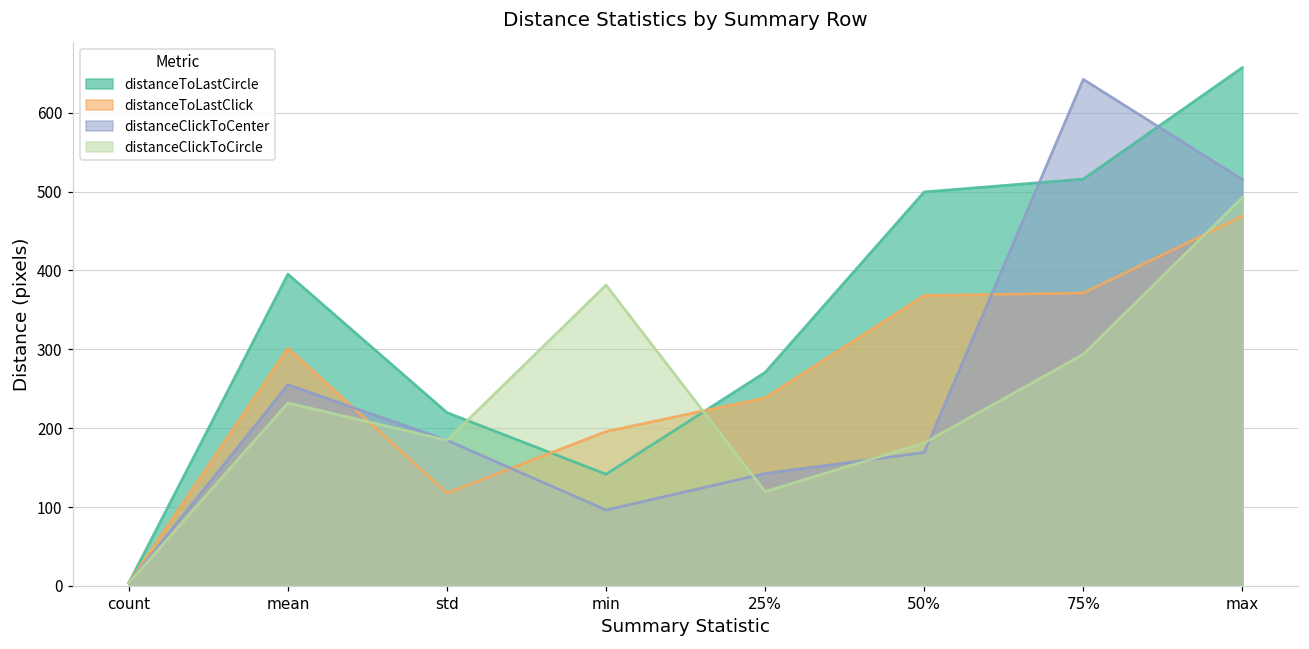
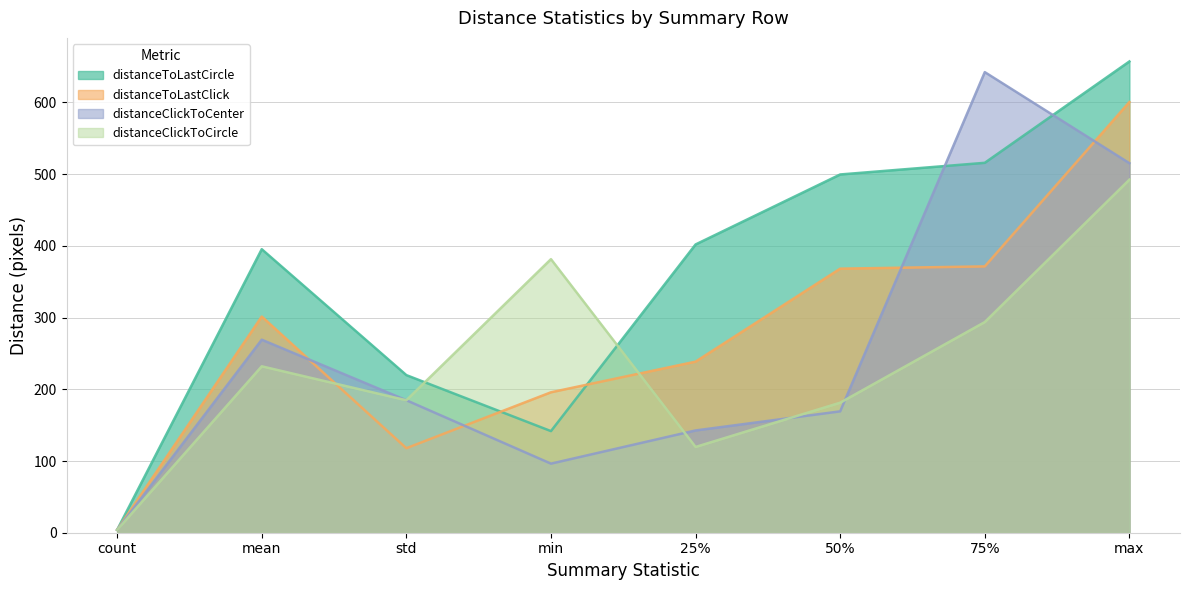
  {
    "distanceToLastCircle": {
      "mean": 400,
      "std": 220,
      "min": 140,
-     "25%": 270,
+     "25%": 400,
      "50%": 500,
      "75%": 520,
      "max": 660
    },
    "distanceToLastClick": {
      "mean": 300,
      "std": 120,
      "min": 200,
      "25%": 240,
      "50%": 370,
      "75%": 370,
-     "max": 470
+     "max": 600
    },
    "distanceClickToCenter": {
-     "mean": 260,
+     "mean": 270,
      "min": 100,
      "25%": 140,
      "50%": 170,
      "75%": 640,
      "max": 520
    },
    "distanceClickToCircle": {
      "mean": 230,
      "min": 380,
      "25%": 120,
      "50%": 180,
      "75%": 290,
      "max": 490
    }
  }
